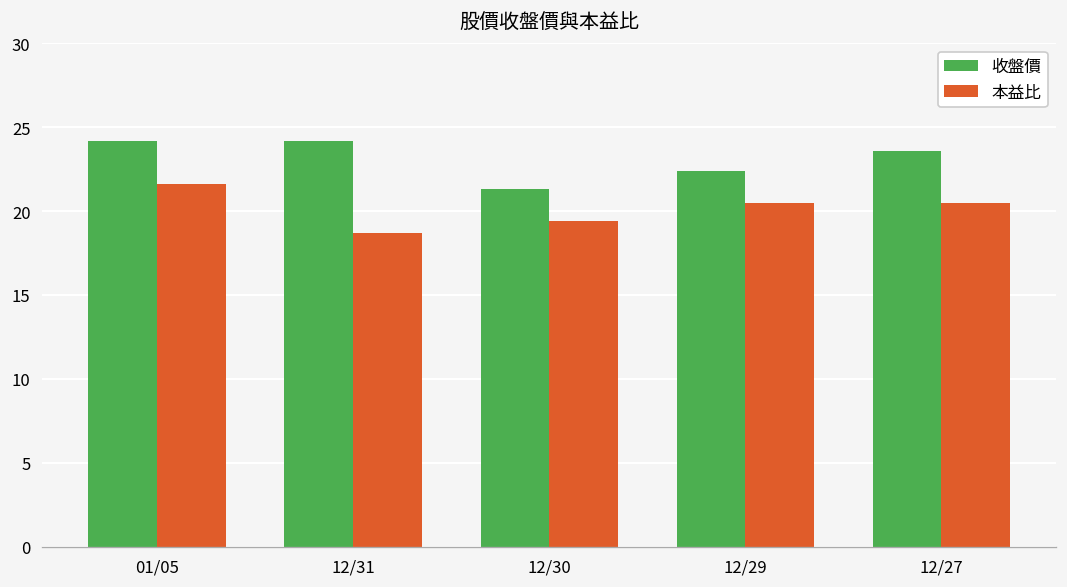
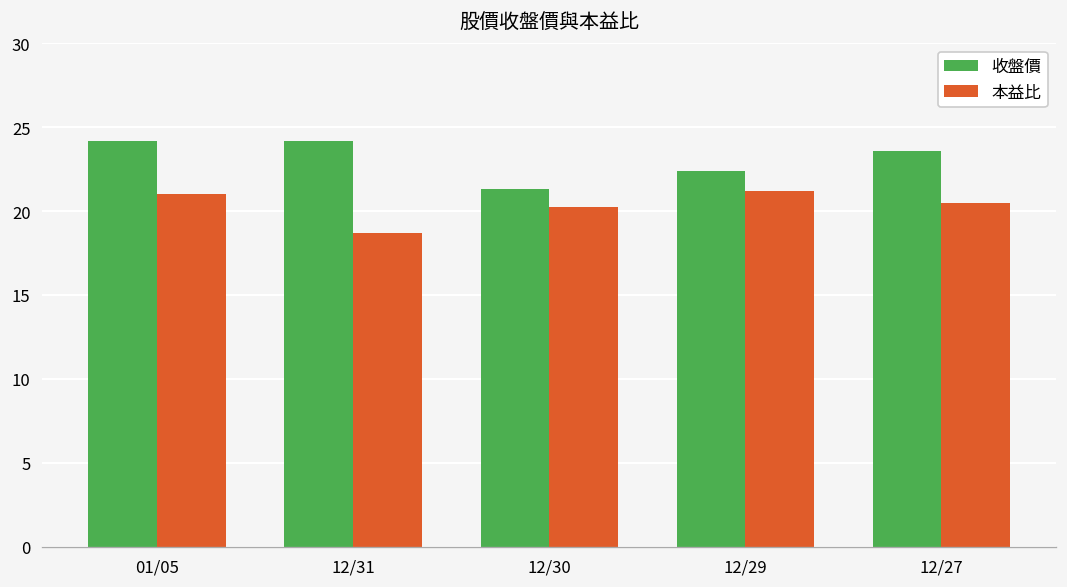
  {
    "收盤價": {
      "01/05": 24.2,
      "12/31": 24.2,
      "12/30": 21.3,
      "12/29": 22.4,
      "12/27": 23.6
    },
    "本益比": {
-     "01/05": 21.6,
+     "01/05": 21.0,
      "12/31": 18.7,
-     "12/30": 19.4,
-     "12/29": 20.5,
+     "12/30": 20.3,
+     "12/29": 21.2,
      "12/27": 20.5
    }
  }
